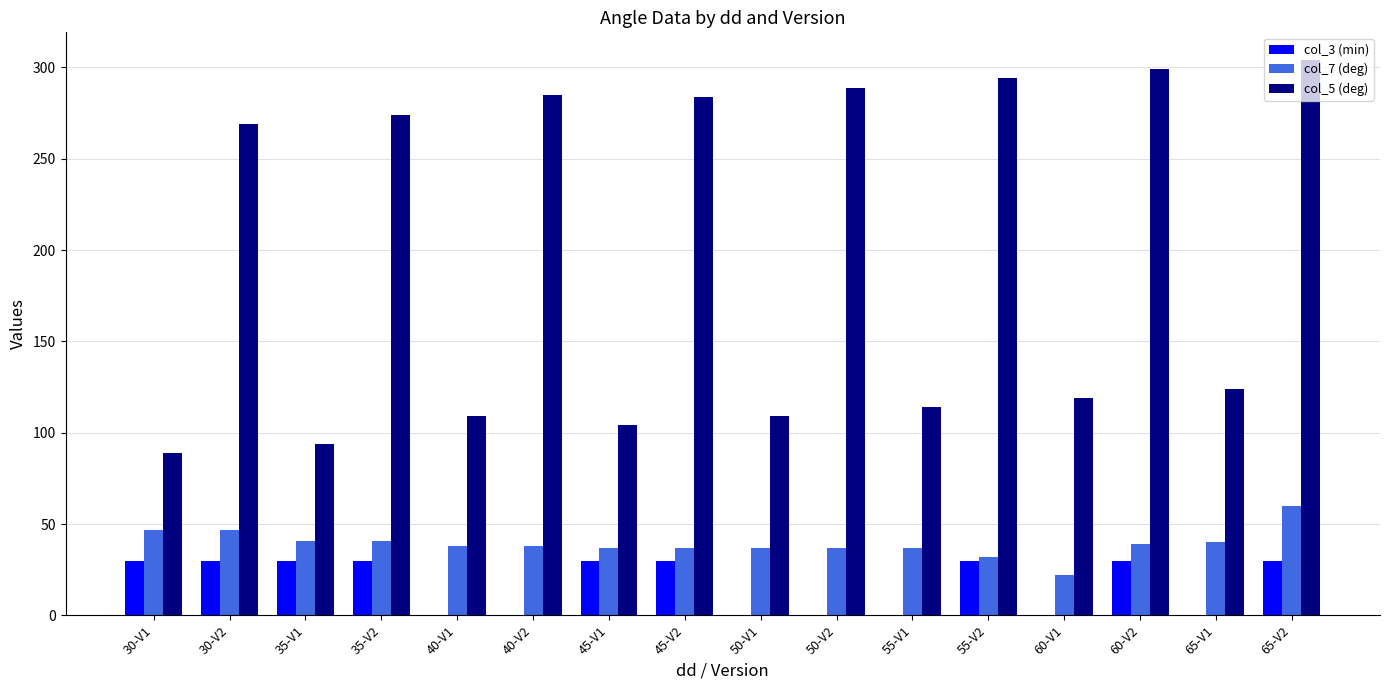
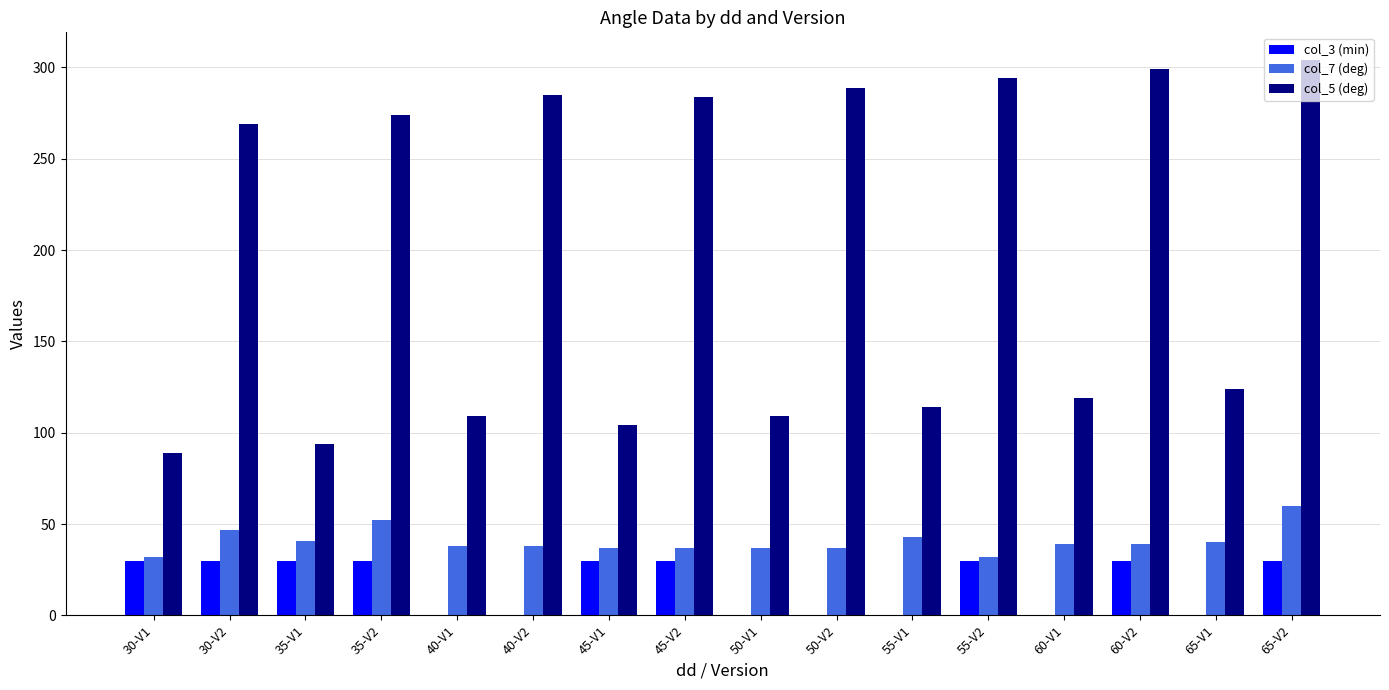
  {
    "col_3 (min)": {
      "30-V1": 30,
      "30-V2": 30,
      "35-V1": 30,
      "35-V2": 30,
      "40-V1": 0,
      "40-V2": 0,
      "45-V1": 30,
      "45-V2": 30,
      "50-V1": 0,
      "50-V2": 0,
      "55-V1": 0,
      "55-V2": 30,
      "60-V1": 0,
      "60-V2": 30,
      "65-V1": 0,
      "65-V2": 30
    },
    "col_7 (deg)": {
-     "30-V1": 47,
+     "30-V1": 32,
      "30-V2": 47,
      "35-V1": 41,
-     "35-V2": 41,
+     "35-V2": 52,
      "40-V1": 38,
      "40-V2": 38,
      "45-V1": 37,
      "45-V2": 37,
      "50-V1": 37,
      "50-V2": 37,
-     "55-V1": 37,
+     "55-V1": 43,
      "55-V2": 32,
-     "60-V1": 22,
+     "60-V1": 39,
      "60-V2": 39,
      "65-V1": 40,
      "65-V2": 60
    },
    "col_5 (deg)": {
      "30-V1": 89,
      "30-V2": 269,
      "35-V1": 94,
      "35-V2": 274,
      "40-V1": 109,
      "40-V2": 285,
      "45-V1": 104,
      "45-V2": 284,
      "50-V1": 109,
      "50-V2": 289,
      "55-V1": 114,
      "55-V2": 294,
      "60-V1": 119,
      "60-V2": 299,
      "65-V1": 124
    }
  }
